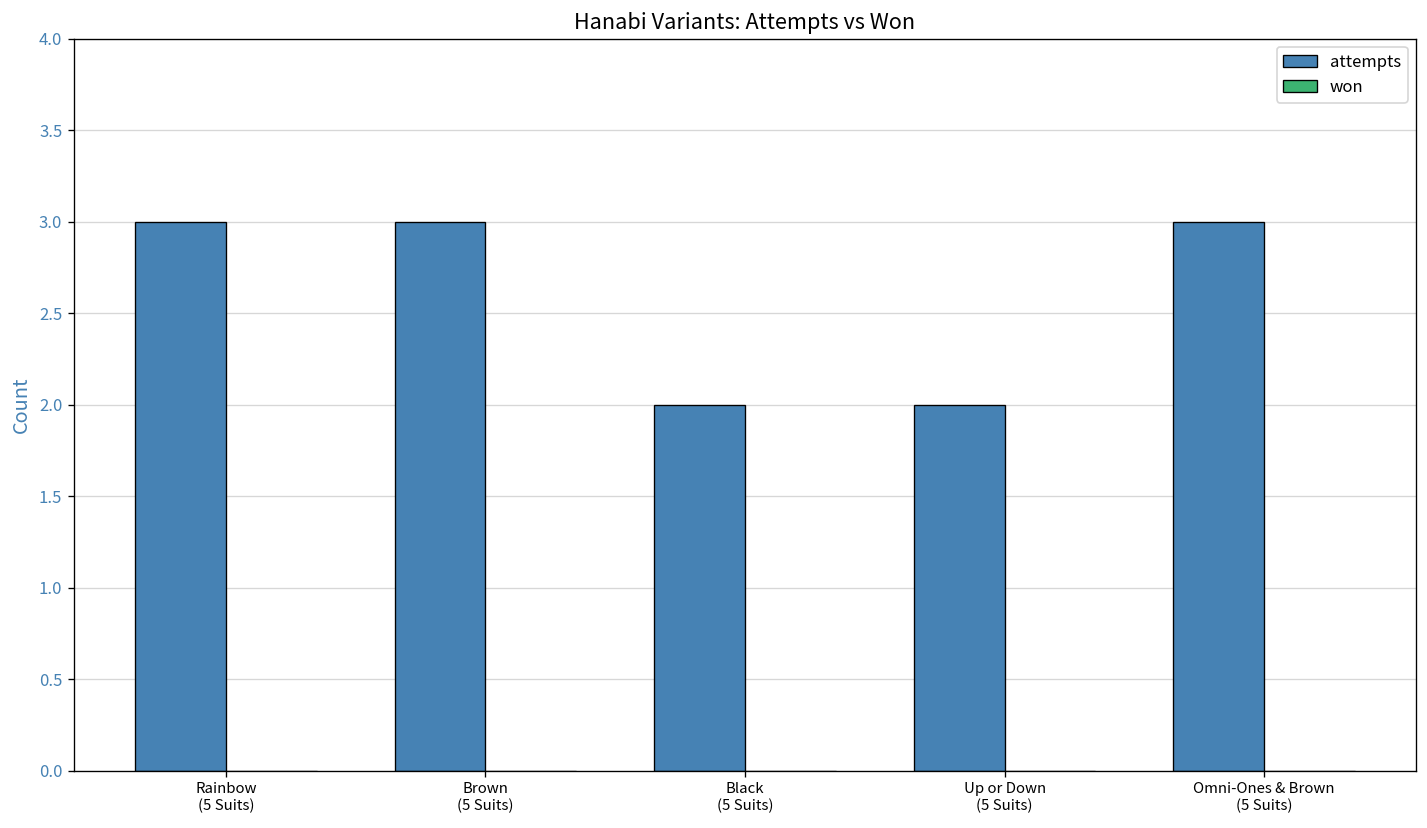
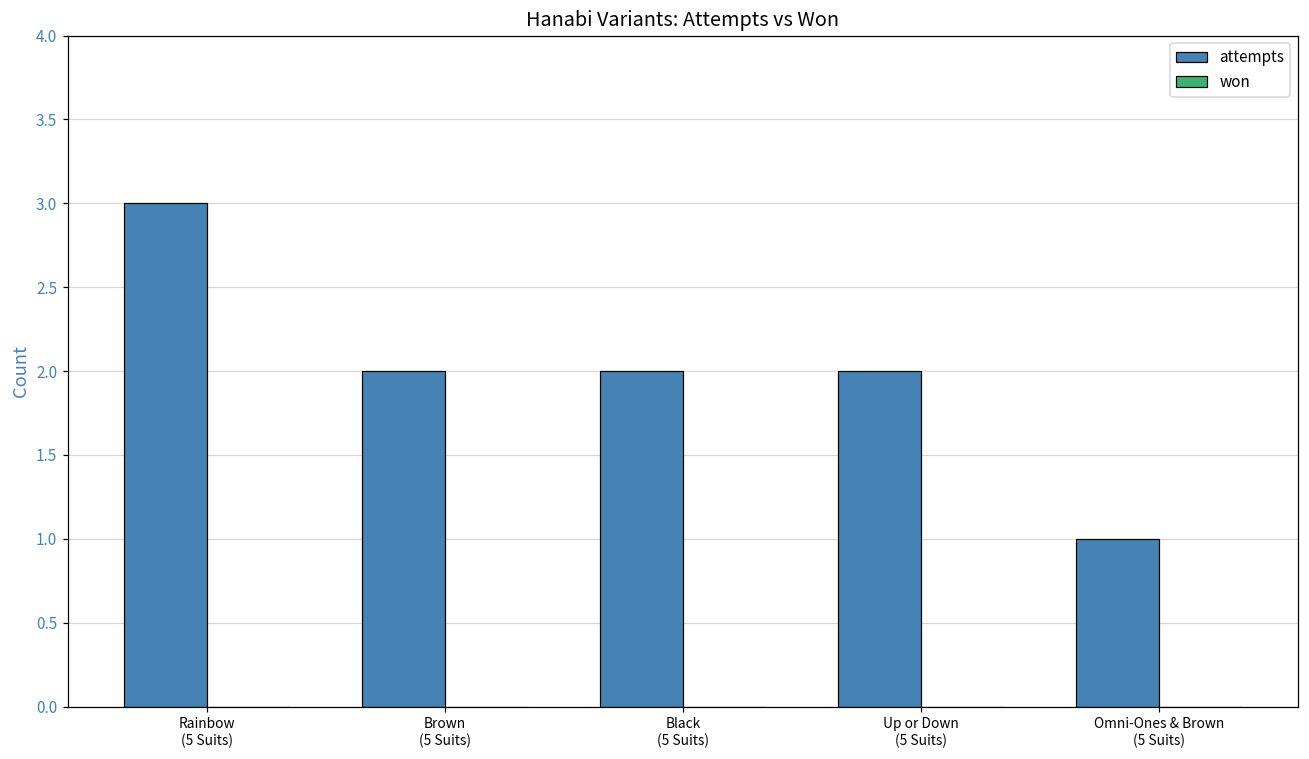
  {
    "attempts": {
      "Rainbow (5 Suits)": 3,
-     "Brown (5 Suits)": 3,
+     "Brown (5 Suits)": 2,
      "Black (5 Suits)": 2,
      "Up or Down (5 Suits)": 2,
-     "Omni-Ones & Brown (5 Suits)": 3
+     "Omni-Ones & Brown (5 Suits)": 1
    },
    "won": {
      "Rainbow (5 Suits)": 0,
      "Brown (5 Suits)": 0,
      "Black (5 Suits)": 0,
      "Up or Down (5 Suits)": 0,
      "Omni-Ones & Brown (5 Suits)": 0
    }
  }
